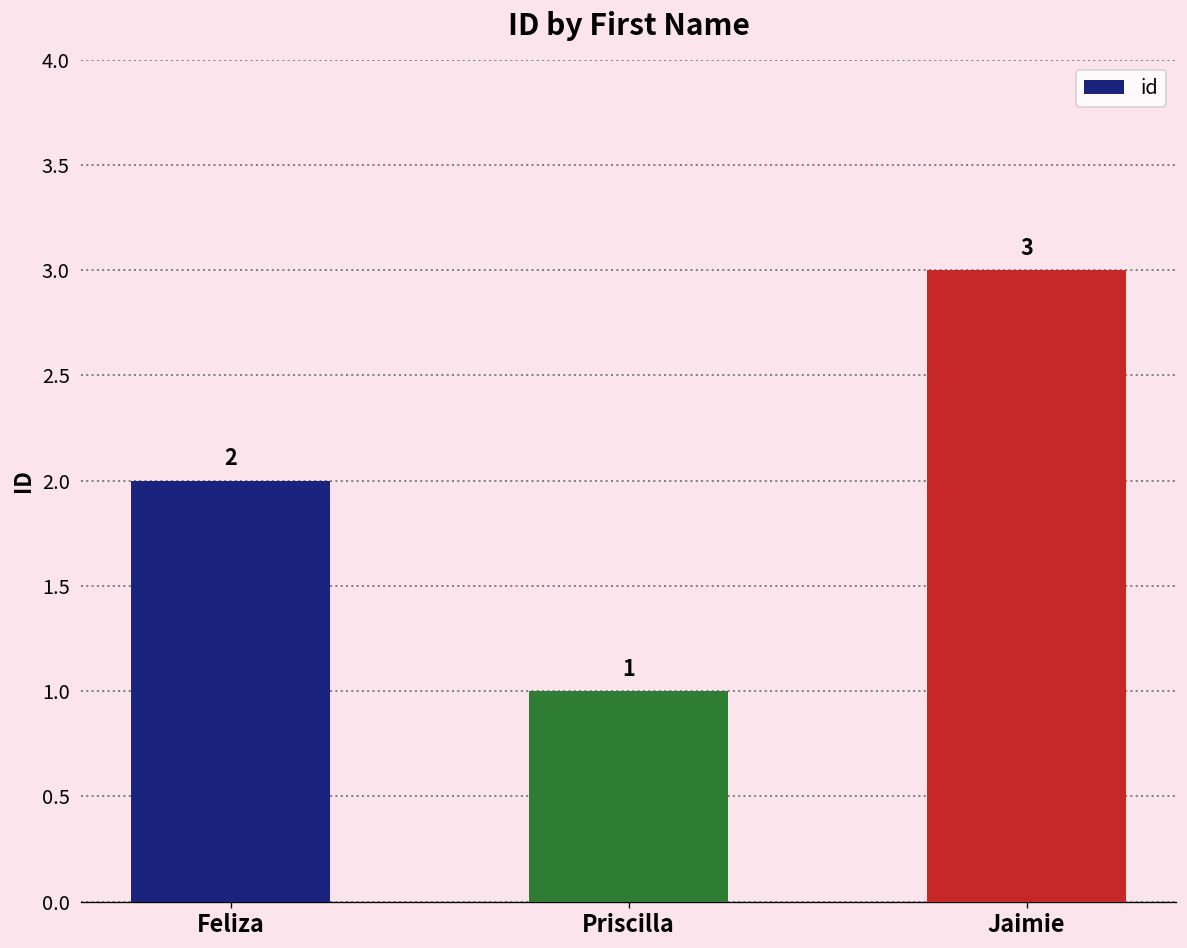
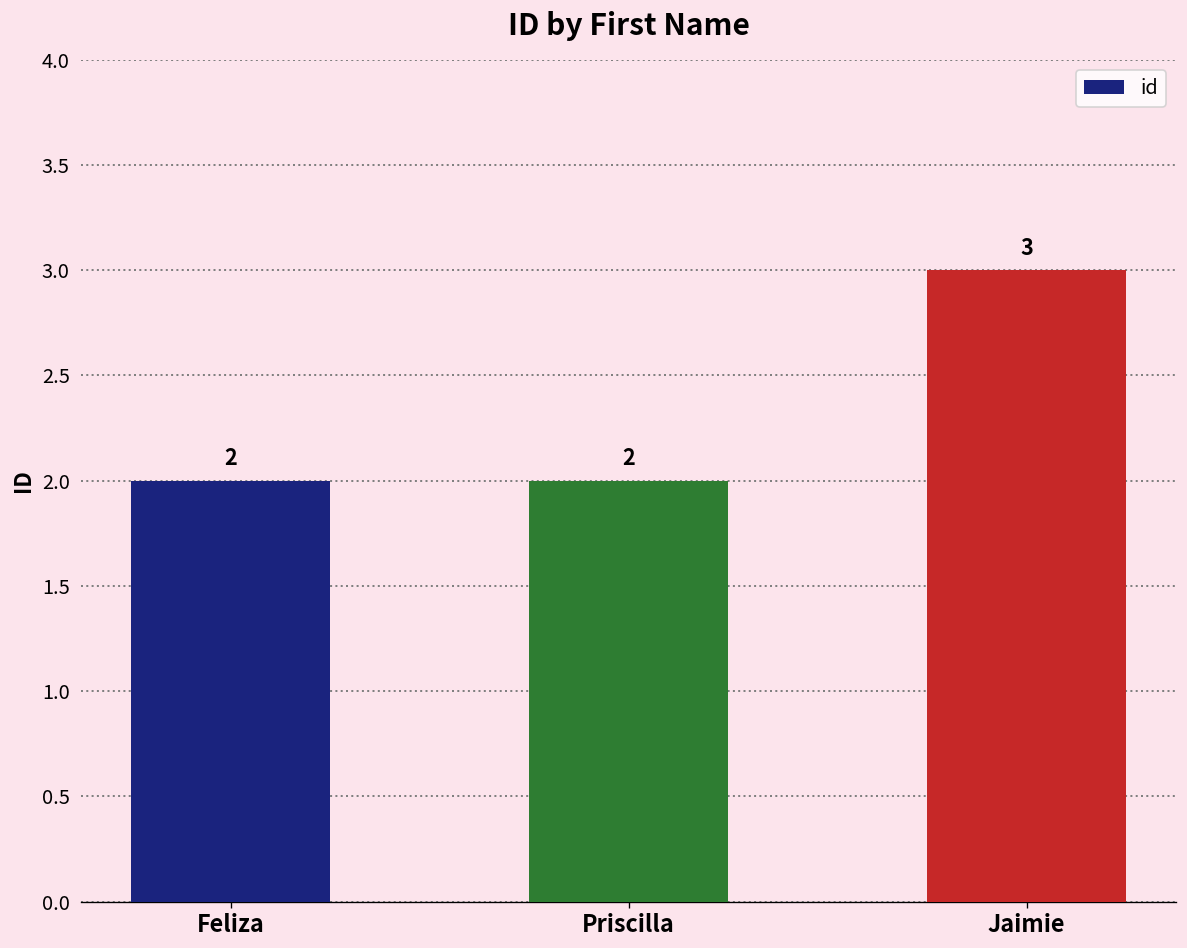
  {
    "Feliza": 2,
-   "Priscilla": 1,
+   "Priscilla": 2,
    "Jaimie": 3
  }
